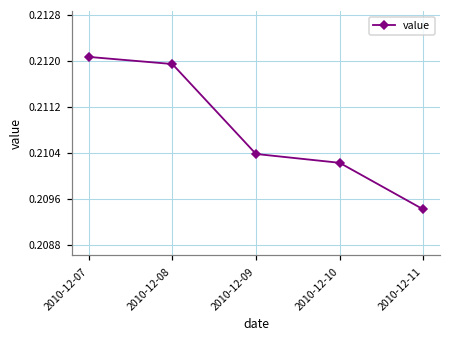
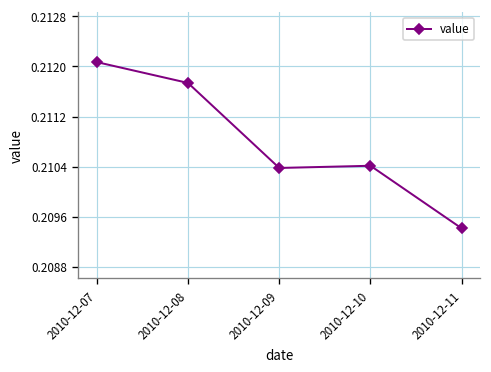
  {
    "2010-12-07": 0.2121,
-   "2010-12-08": 0.2119,
+   "2010-12-08": 0.2117,
    "2010-12-09": 0.2104,
-   "2010-12-10": 0.2102,
+   "2010-12-10": 0.2104,
    "2010-12-11": 0.2094
  }
